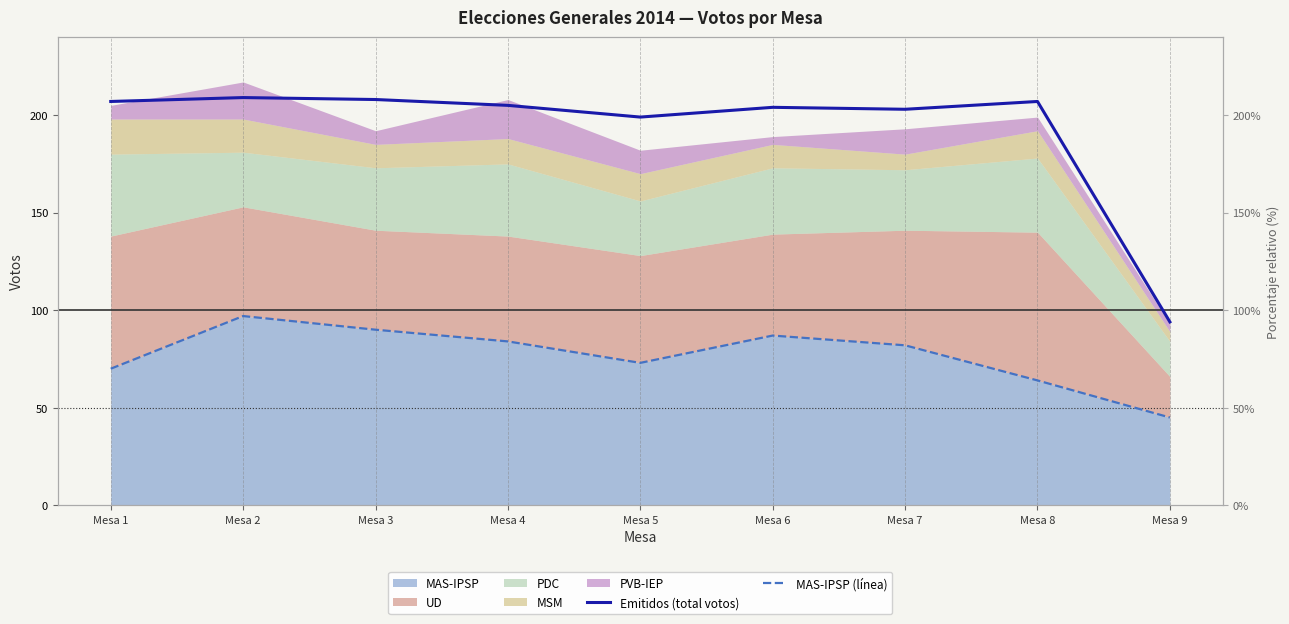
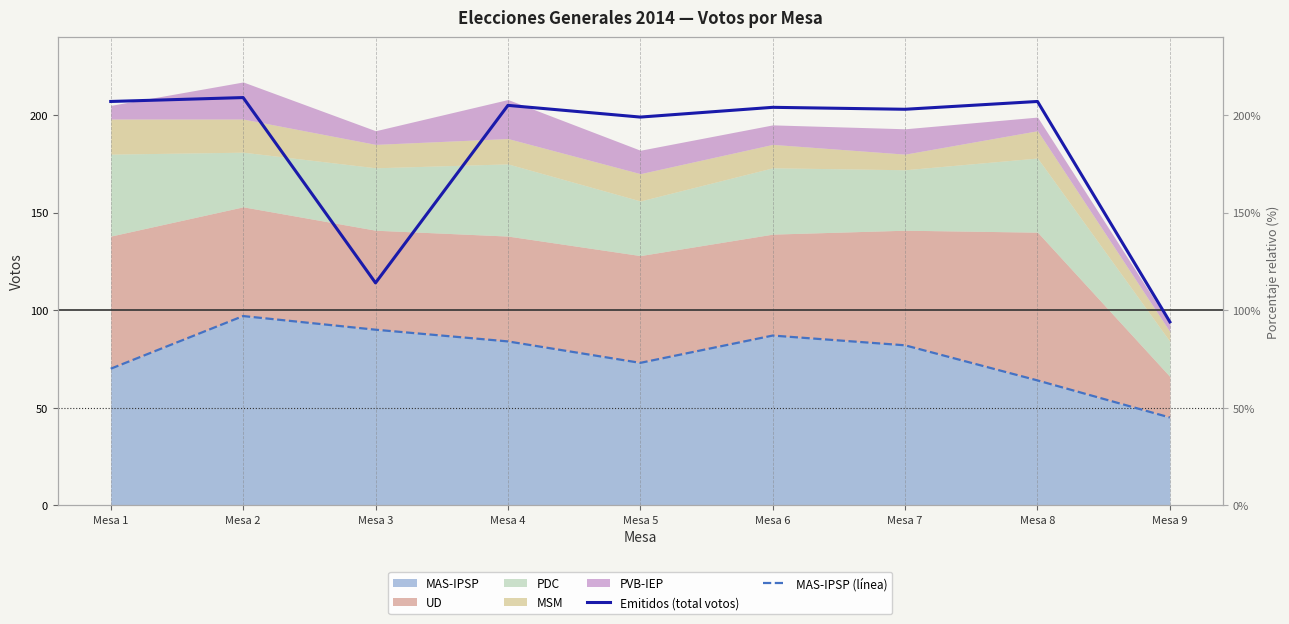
  {
    "Emitidos (total votos)": {
      "Mesa 1": 207,
      "Mesa 2": 209,
-     "Mesa 3": 208,
+     "Mesa 3": 114,
      "Mesa 4": 205,
      "Mesa 5": 199,
      "Mesa 6": 204,
      "Mesa 7": 203,
      "Mesa 8": 207
    },
    "MAS-IPSP": {
      "Mesa 1": 70,
      "Mesa 2": 97,
      "Mesa 3": 90,
      "Mesa 4": 84,
      "Mesa 5": 73,
      "Mesa 6": 87,
      "Mesa 7": 82,
      "Mesa 8": 64,
      "Mesa 9": 45
    },
    "PVB-IEP": {
      "Mesa 1": 7,
      "Mesa 2": 19,
      "Mesa 3": 7,
      "Mesa 4": 20,
      "Mesa 5": 12,
-     "Mesa 6": 4,
+     "Mesa 6": 10,
      "Mesa 7": 13,
      "Mesa 8": 7
    }
  }
